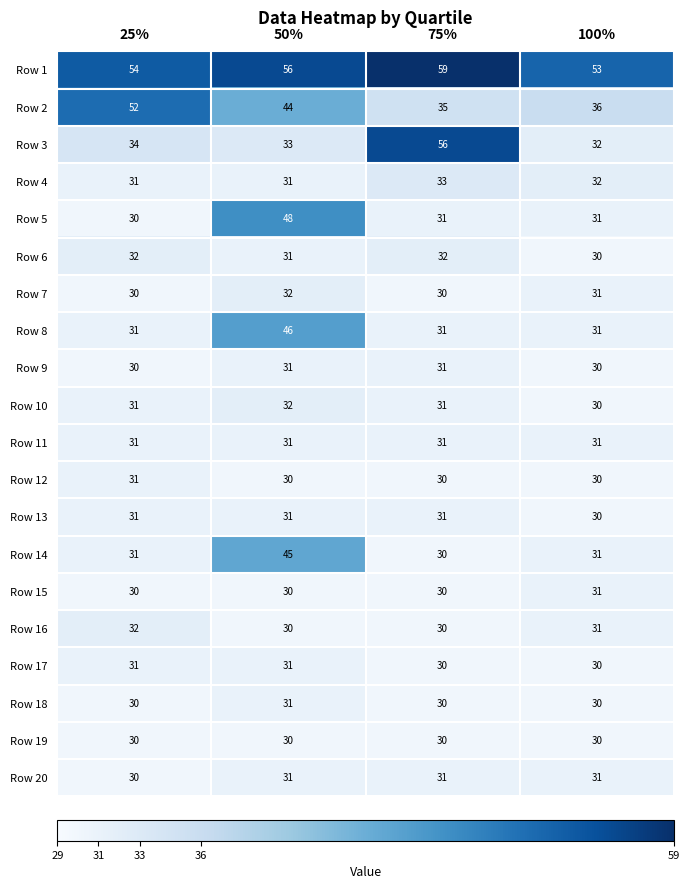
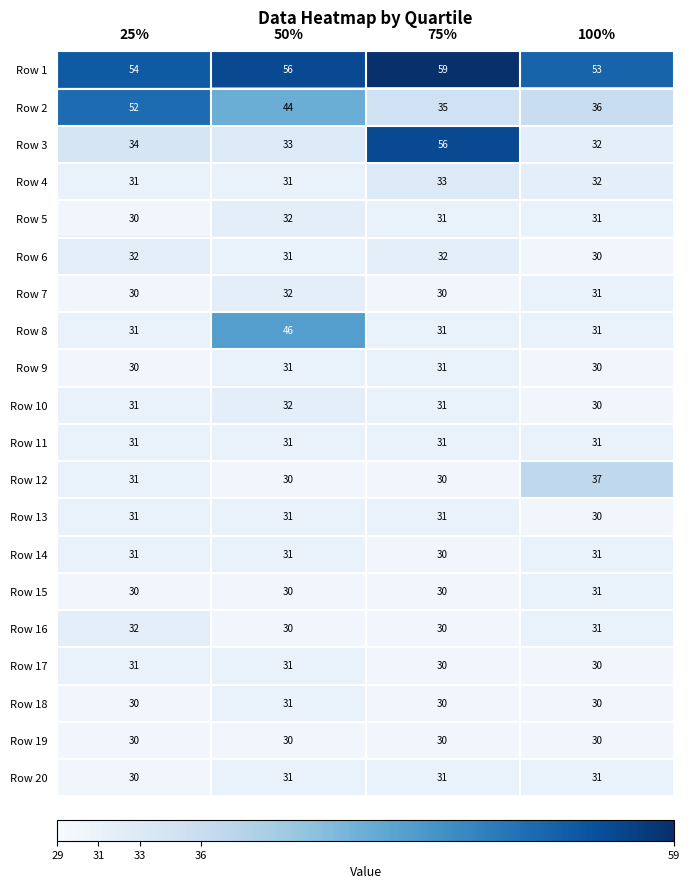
  {
    "Row 1": {
      "25%": 54,
      "50%": 56,
      "75%": 59,
      "100%": 53
    },
    "Row 2": {
      "25%": 52,
      "50%": 44,
      "75%": 35,
      "100%": 36
    },
    "Row 3": {
      "25%": 34,
      "50%": 33,
      "75%": 56,
      "100%": 32
    },
    "Row 4": {
      "25%": 31,
      "50%": 31,
      "75%": 33,
      "100%": 32
    },
    "Row 5": {
      "25%": 30,
-     "50%": 48,
+     "50%": 32,
      "75%": 31,
      "100%": 31
    },
    "Row 6": {
      "25%": 32,
      "50%": 31,
      "75%": 32,
      "100%": 30
    },
    "Row 7": {
      "25%": 30,
      "50%": 32,
      "75%": 30,
      "100%": 31
    },
    "Row 8": {
      "25%": 31,
      "50%": 46,
      "75%": 31,
      "100%": 31
    },
    "Row 9": {
      "25%": 30,
      "50%": 31,
      "75%": 31,
      "100%": 30
    },
    "Row 10": {
      "25%": 31,
      "50%": 32,
      "75%": 31,
      "100%": 30
    },
    "Row 11": {
      "25%": 31,
      "50%": 31,
      "75%": 31,
      "100%": 31
    },
    "Row 12": {
      "25%": 31,
      "50%": 30,
      "75%": 30,
-     "100%": 30
+     "100%": 37
    },
    "Row 13": {
      "25%": 31,
      "50%": 31,
      "75%": 31,
      "100%": 30
    },
    "Row 14": {
      "25%": 31,
-     "50%": 45,
+     "50%": 31,
      "75%": 30,
      "100%": 31
    },
    "Row 15": {
      "25%": 30,
      "50%": 30,
      "75%": 30,
      "100%": 31
    },
    "Row 16": {
      "25%": 32,
      "50%": 30,
      "75%": 30,
      "100%": 31
    },
    "Row 17": {
      "25%": 31,
      "50%": 31,
      "75%": 30,
      "100%": 30
    },
    "Row 18": {
      "25%": 30,
      "50%": 31,
      "75%": 30,
      "100%": 30
    },
    "Row 19": {
      "25%": 30,
      "50%": 30,
      "75%": 30,
      "100%": 30
    },
    "Row 20": {
      "25%": 30,
      "50%": 31,
      "75%": 31,
      "100%": 31
    }
  }
